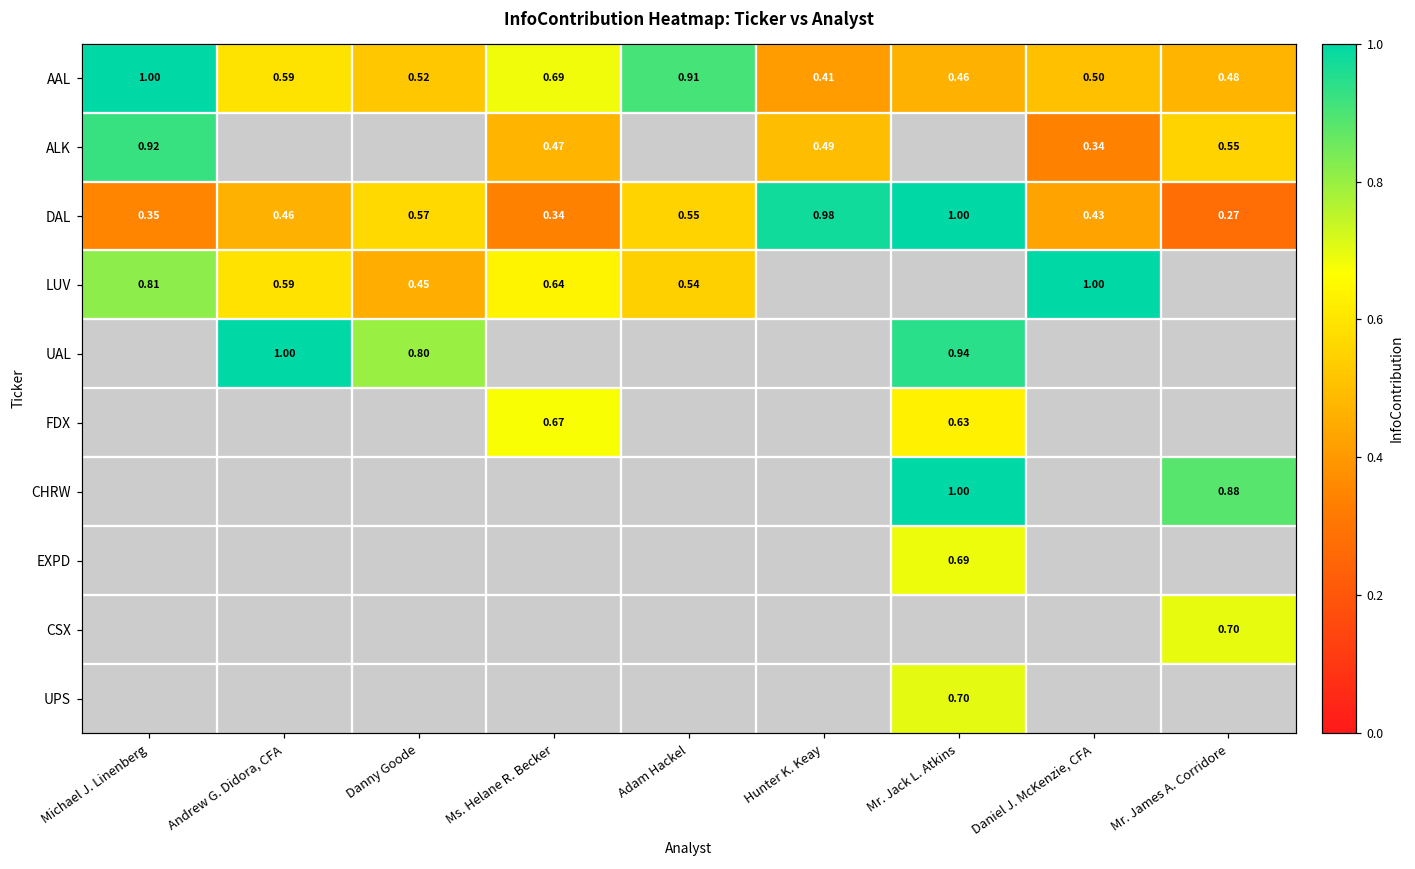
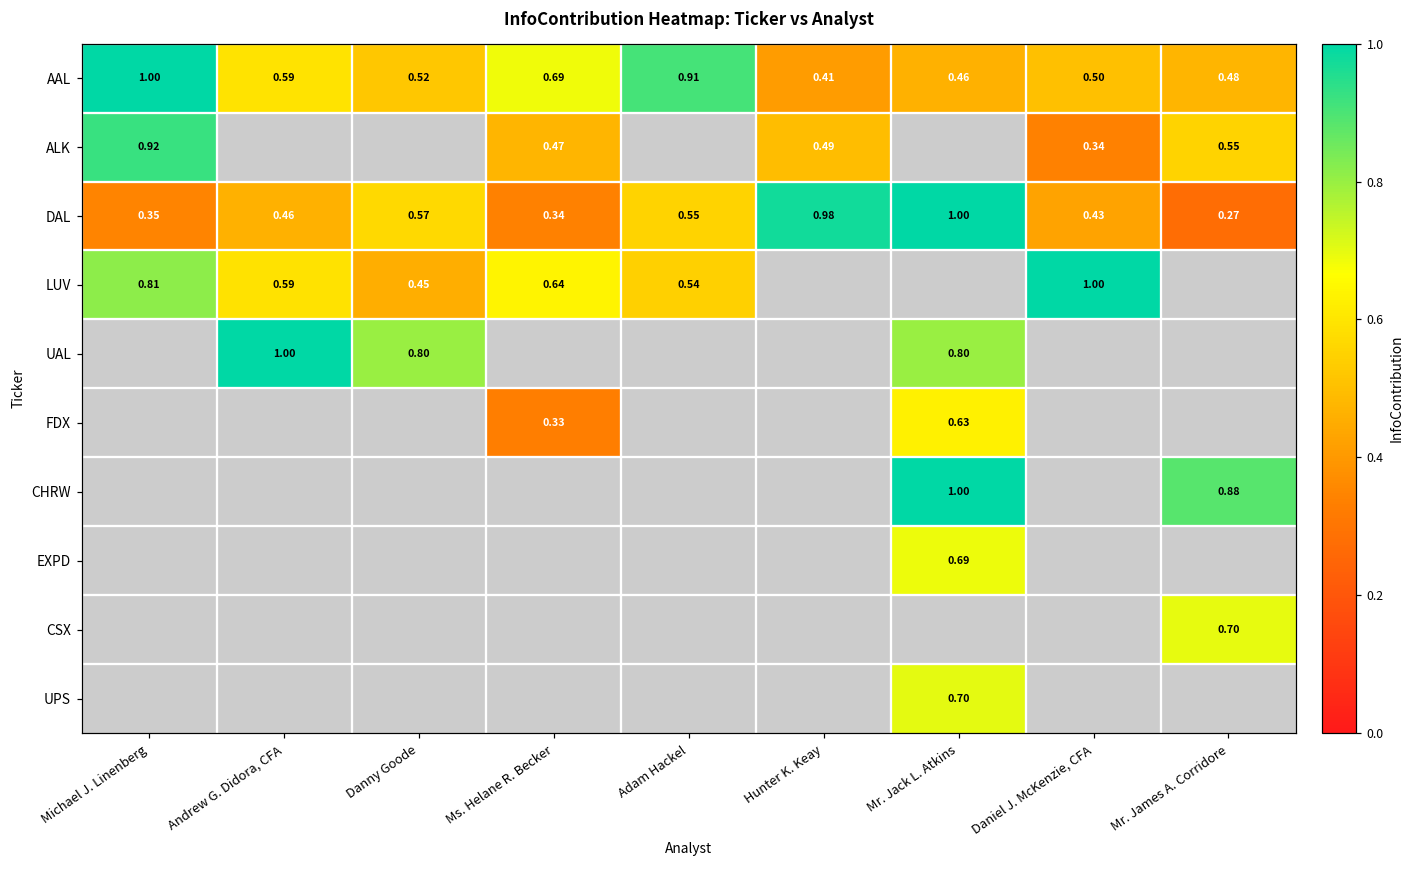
  {
    "AAL": {
      "Michael J. Linenberg": 1.00,
      "Andrew G. Didora, CFA": 0.59,
      "Danny Goode": 0.52,
      "Ms. Helane R. Becker": 0.69,
      "Adam Hackel": 0.91,
      "Hunter K. Keay": 0.41,
      "Mr. Jack L. Atkins": 0.46,
      "Daniel J. McKenzie, CFA": 0.50,
      "Mr. James A. Corridore": 0.48
    },
    "ALK": {
      "Michael J. Linenberg": 0.92,
      "Ms. Helane R. Becker": 0.47,
      "Hunter K. Keay": 0.49,
      "Daniel J. McKenzie, CFA": 0.34,
      "Mr. James A. Corridore": 0.55
    },
    "DAL": {
      "Michael J. Linenberg": 0.35,
      "Andrew G. Didora, CFA": 0.46,
      "Danny Goode": 0.57,
      "Ms. Helane R. Becker": 0.34,
      "Adam Hackel": 0.55,
      "Hunter K. Keay": 0.98,
      "Mr. Jack L. Atkins": 1.00,
      "Daniel J. McKenzie, CFA": 0.43,
      "Mr. James A. Corridore": 0.27
    },
    "LUV": {
      "Michael J. Linenberg": 0.81,
      "Andrew G. Didora, CFA": 0.59,
      "Danny Goode": 0.45,
      "Ms. Helane R. Becker": 0.64,
      "Adam Hackel": 0.54,
      "Daniel J. McKenzie, CFA": 1.00
    },
    "UAL": {
      "Andrew G. Didora, CFA": 1.00,
      "Danny Goode": 0.80,
-     "Mr. Jack L. Atkins": 0.94
+     "Mr. Jack L. Atkins": 0.80
    },
    "FDX": {
-     "Ms. Helane R. Becker": 0.67,
+     "Ms. Helane R. Becker": 0.33,
      "Mr. Jack L. Atkins": 0.63
    },
    "CHRW": {
      "Mr. Jack L. Atkins": 1.00,
      "Mr. James A. Corridore": 0.88
    },
    "EXPD": {
      "Mr. Jack L. Atkins": 0.69
    },
    "CSX": {
      "Mr. James A. Corridore": 0.70
    },
    "UPS": {
      "Mr. Jack L. Atkins": 0.70
    }
  }
